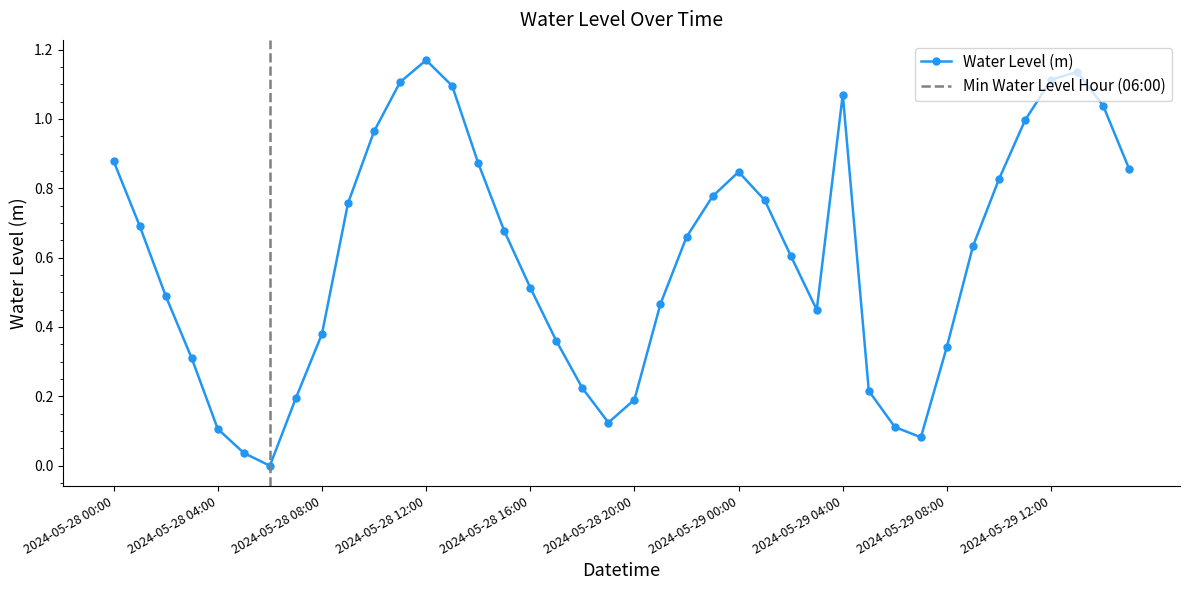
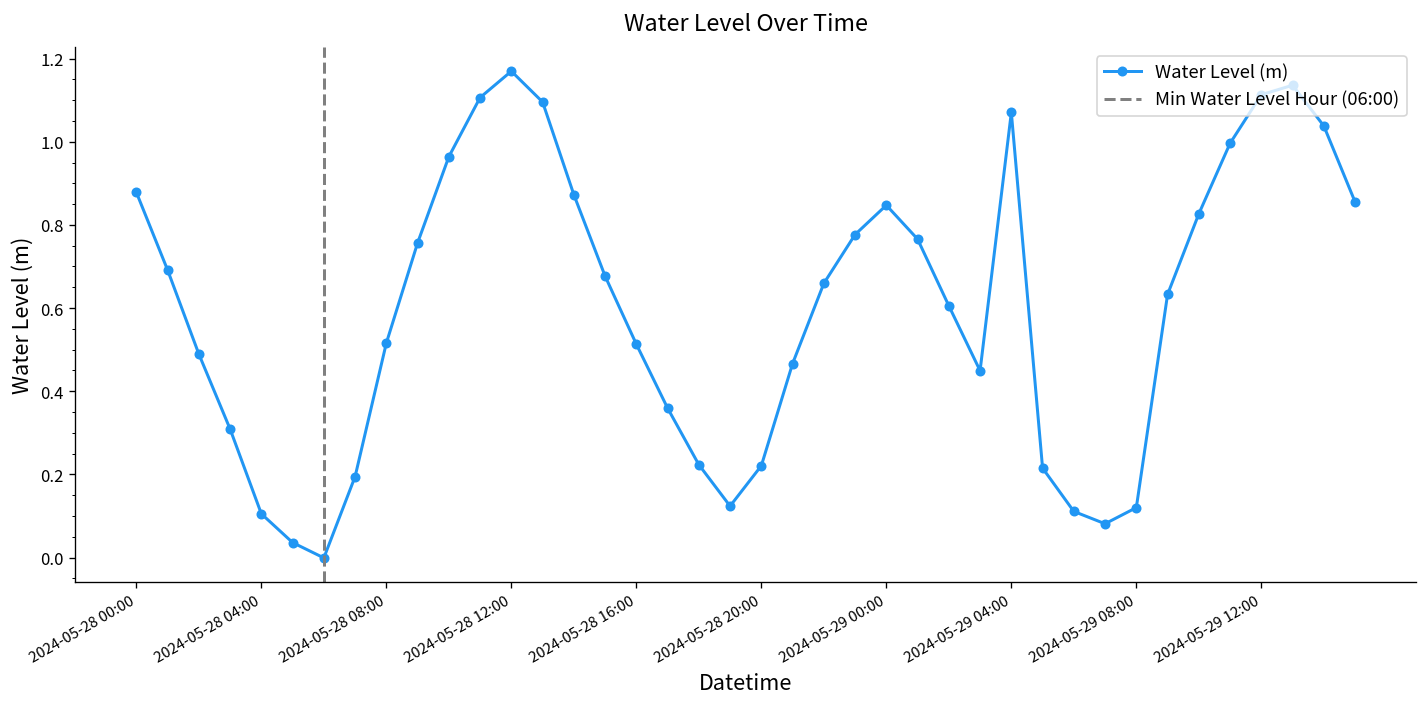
  {
    "2024-05-28 00:00": 0.88,
    "2024-05-28 04:00": 0.11,
-   "2024-05-28 08:00": 0.38,
+   "2024-05-28 08:00": 0.52,
    "2024-05-28 12:00": 1.17,
    "2024-05-28 16:00": 0.51,
-   "2024-05-28 20:00": 0.19,
+   "2024-05-28 20:00": 0.22,
    "2024-05-29 00:00": 0.85,
    "2024-05-29 04:00": 1.07,
-   "2024-05-29 08:00": 0.34
+   "2024-05-29 08:00": 0.12
  }
